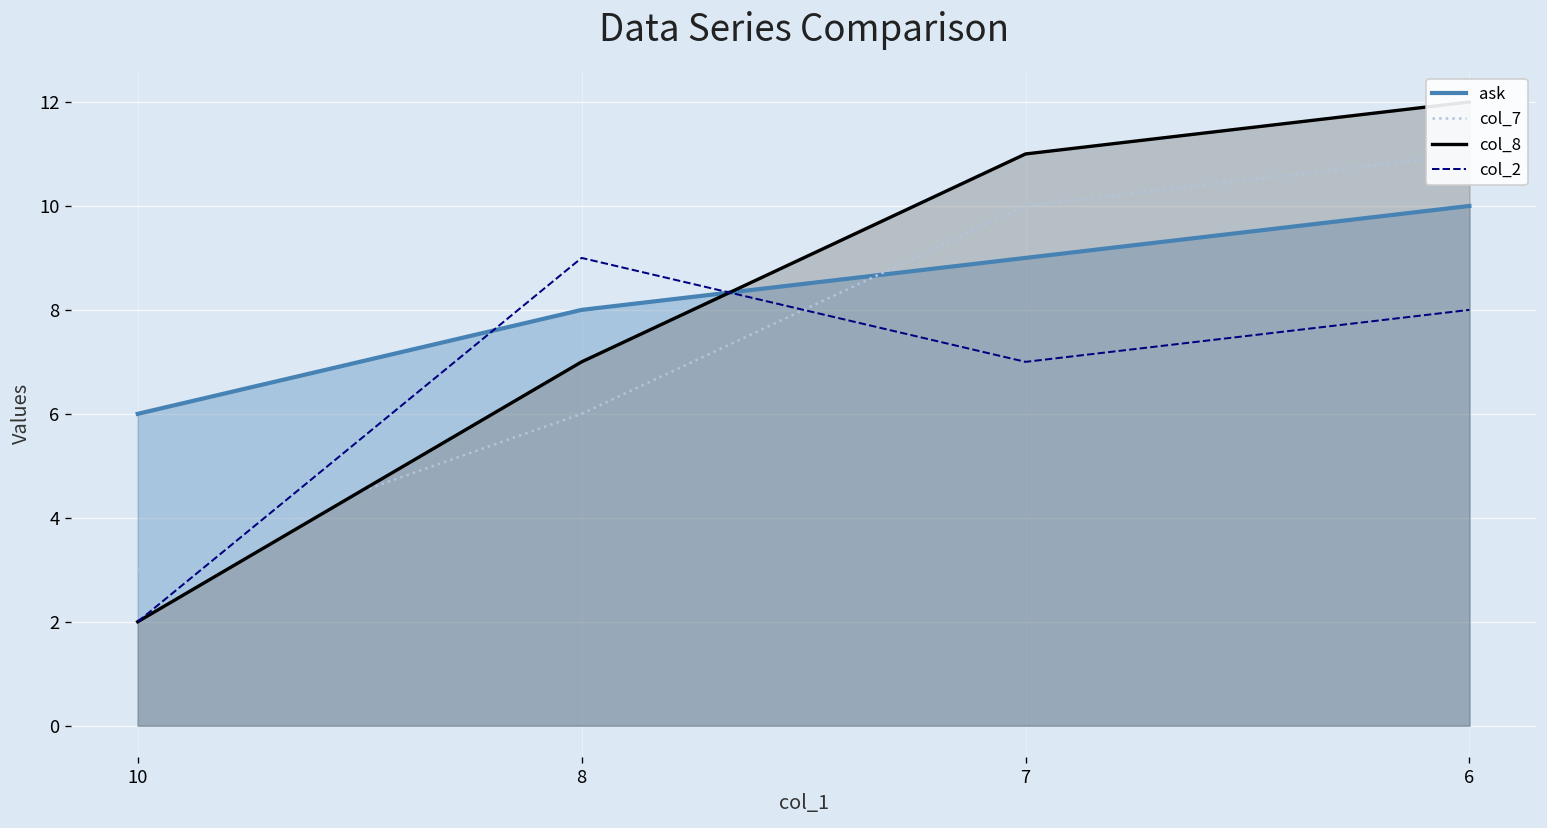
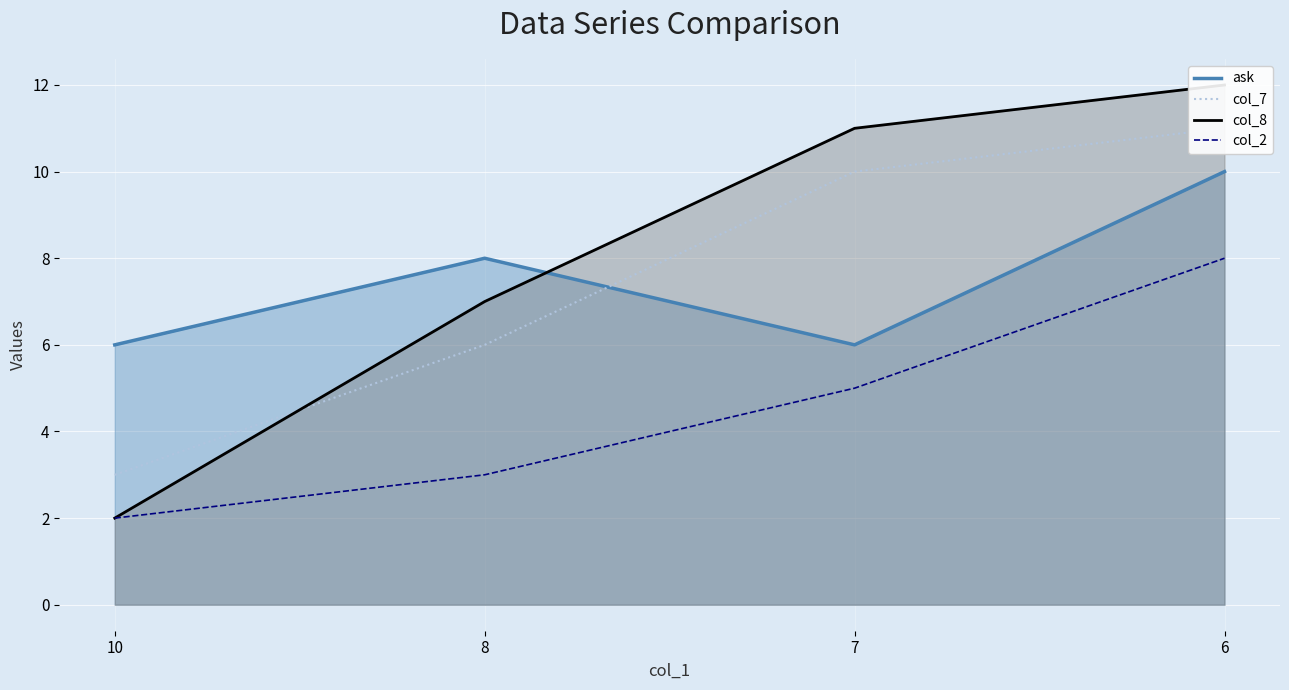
  {
    "ask": {
      "10": 6,
      "8": 8,
-     "7": 9,
+     "7": 6,
      "6": 10
    },
    "col_7": {
      "10": 3,
      "8": 6,
      "7": 10
    },
    "col_8": {
      "8": 7,
      "7": 11
    },
    "col_2": {
-     "8": 9,
-     "7": 7,
+     "8": 3,
+     "7": 5,
      "6": 8
    }
  }
